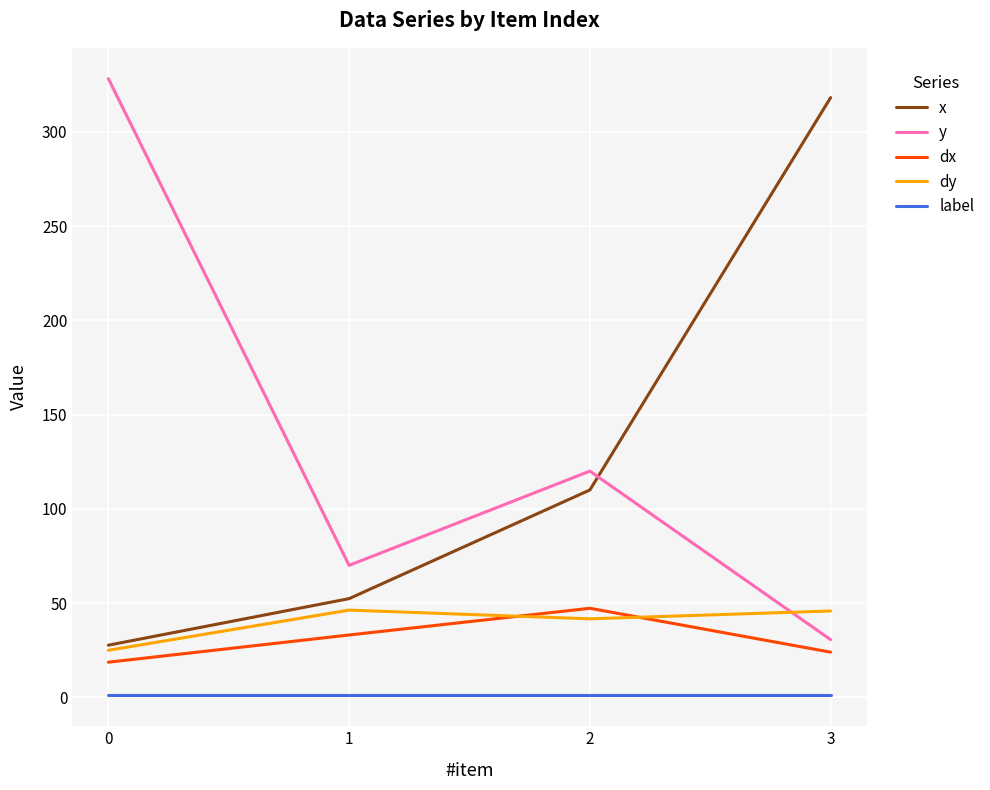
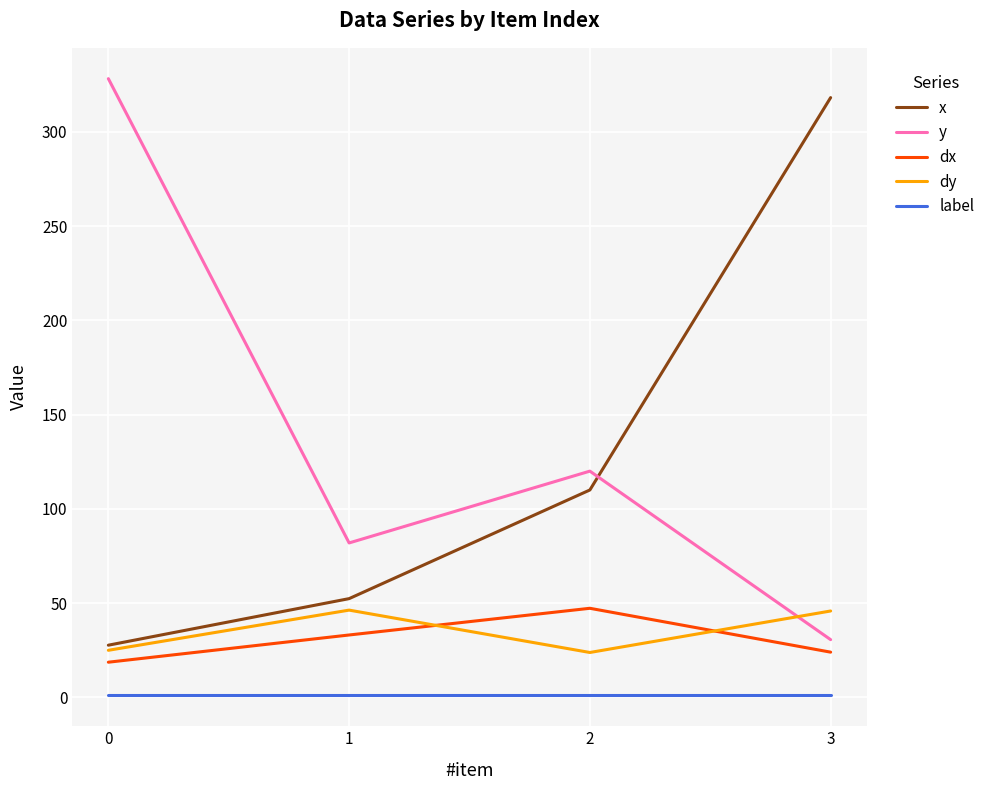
  {
    "x": {
      "0": 28,
      "1": 52,
      "2": 110,
      "3": 318
    },
    "y": {
      "0": 328,
-     "1": 70,
+     "1": 82,
      "2": 120,
      "3": 31
    },
    "dx": {
      "0": 19,
      "1": 33,
      "2": 47,
      "3": 24
    },
    "dy": {
      "0": 25,
      "1": 46,
-     "2": 42,
+     "2": 24,
      "3": 46
    },
    "label": {
      "0": 1,
      "1": 1,
      "2": 1,
      "3": 1
    }
  }
